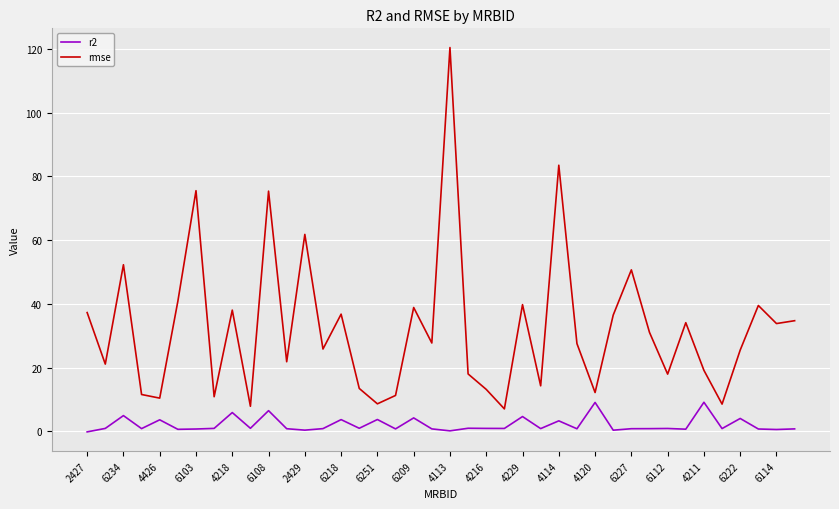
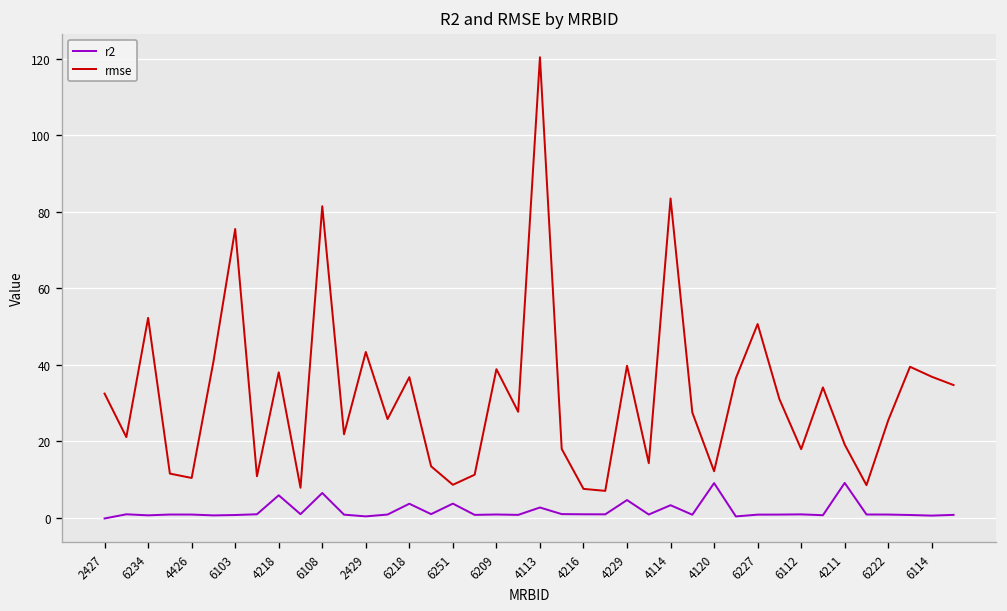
  {
    "r2": {
      "2427": 0,
-     "6234": 5,
-     "4426": 4,
+     "6234": 1,
+     "4426": 1,
      "6103": 1,
      "4218": 6,
      "6108": 6,
      "2429": 0,
      "6218": 4,
      "6251": 4,
-     "6209": 4,
-     "4113": 0,
+     "6209": 1,
+     "4113": 3,
      "4216": 1,
      "4229": 5,
      "4114": 3,
      "4120": 9,
      "6227": 1,
      "6112": 1,
      "4211": 9,
-     "6222": 4,
+     "6222": 1,
      "6114": 1
    },
    "rmse": {
-     "2427": 37,
+     "2427": 32,
      "6234": 52,
      "4426": 10,
      "6103": 76,
      "4218": 38,
-     "6108": 75,
-     "2429": 62,
+     "6108": 81,
+     "2429": 43,
      "6218": 37,
      "6251": 9,
      "6209": 39,
      "4113": 120,
-     "4216": 13,
+     "4216": 8,
      "4229": 40,
      "4114": 84,
      "4120": 12,
      "6227": 51,
      "6112": 18,
      "4211": 19,
      "6222": 25,
-     "6114": 34
+     "6114": 37
    }
  }
